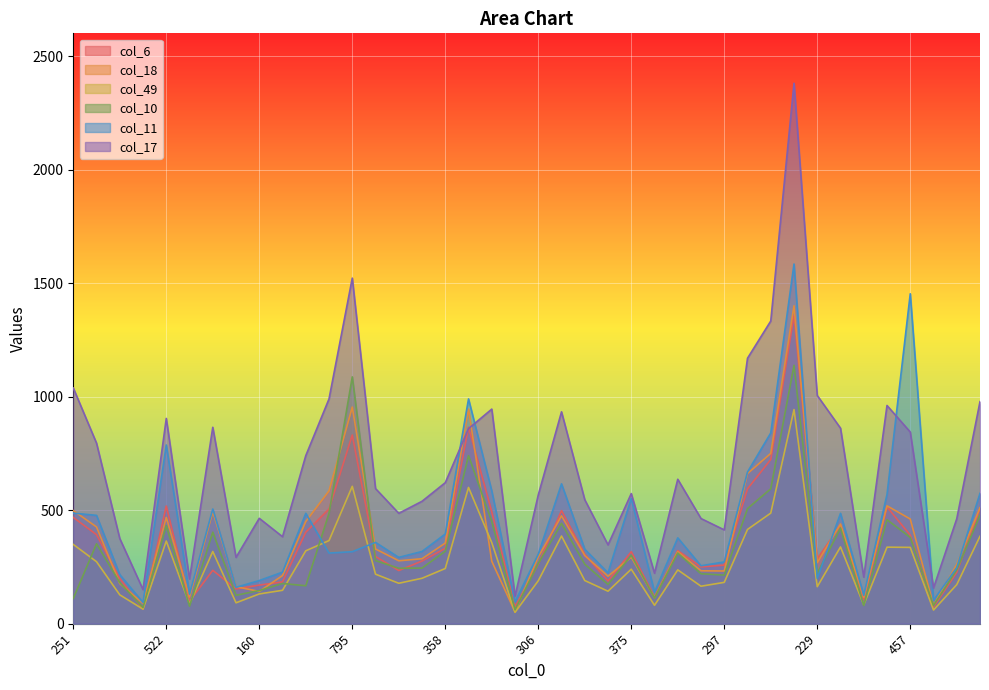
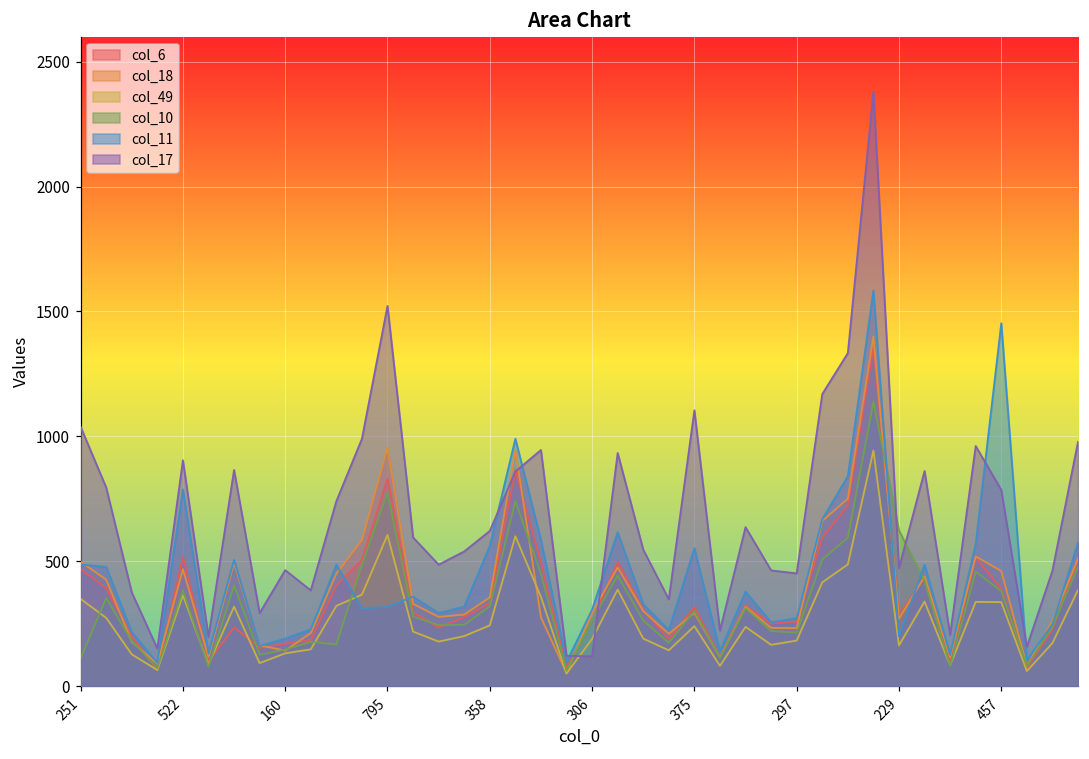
  {
    "col_10": {
      "251": 110,
-     "522": 430,
-     "795": 1090,
+     "522": 380,
+     "795": 770,
      "358": 320,
      "297": 210,
-     "229": 220
+     "229": 620
    },
    "col_11": {
      "522": 790,
      "160": 190,
      "795": 320,
-     "358": 400,
+     "358": 560,
      "306": 310,
      "375": 550,
      "297": 270,
      "229": 200,
      "457": 1450
    },
    "col_17": {
      "251": 1040,
      "522": 900,
      "160": 460,
      "795": 1520,
      "358": 620,
-     "306": 570,
-     "375": 570,
-     "297": 410,
-     "229": 1010,
-     "457": 840
+     "306": 120,
+     "375": 1100,
+     "297": 450,
+     "229": 470,
+     "457": 790
    }
  }
